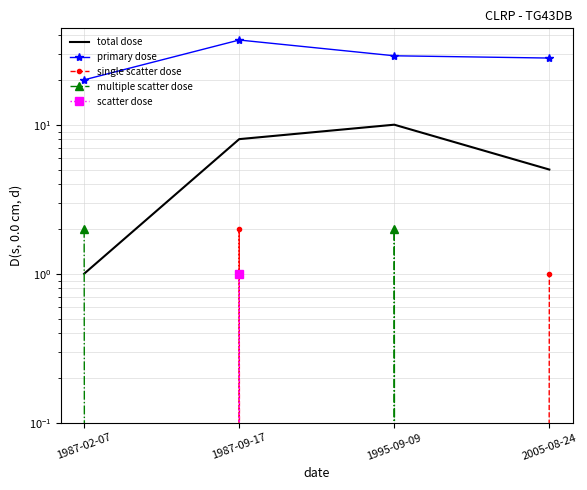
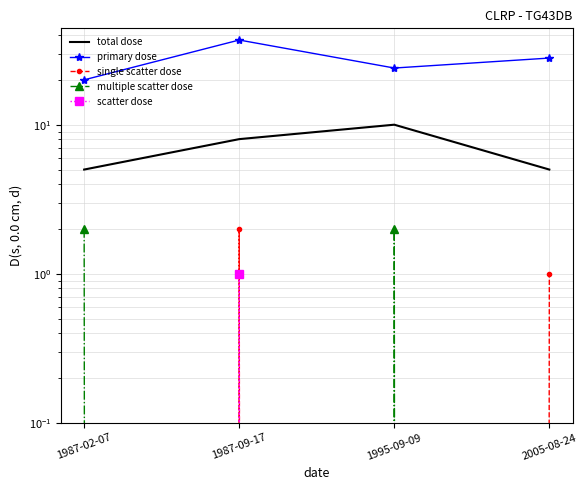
  {
    "total dose": {
-     "1987-02-07": 1,
+     "1987-02-07": 5,
      "1987-09-17": 8,
      "1995-09-09": 10,
      "2005-08-24": 5
    },
    "primary dose": {
      "1987-02-07": 20,
      "1987-09-17": 37,
-     "1995-09-09": 29,
+     "1995-09-09": 24,
      "2005-08-24": 28
    },
    "single scatter dose": {
      "1987-09-17": 2,
      "2005-08-24": 1
    },
    "multiple scatter dose": {
      "1987-02-07": 2,
      "1995-09-09": 2
    },
    "scatter dose": {
      "1987-09-17": 1
    }
  }
